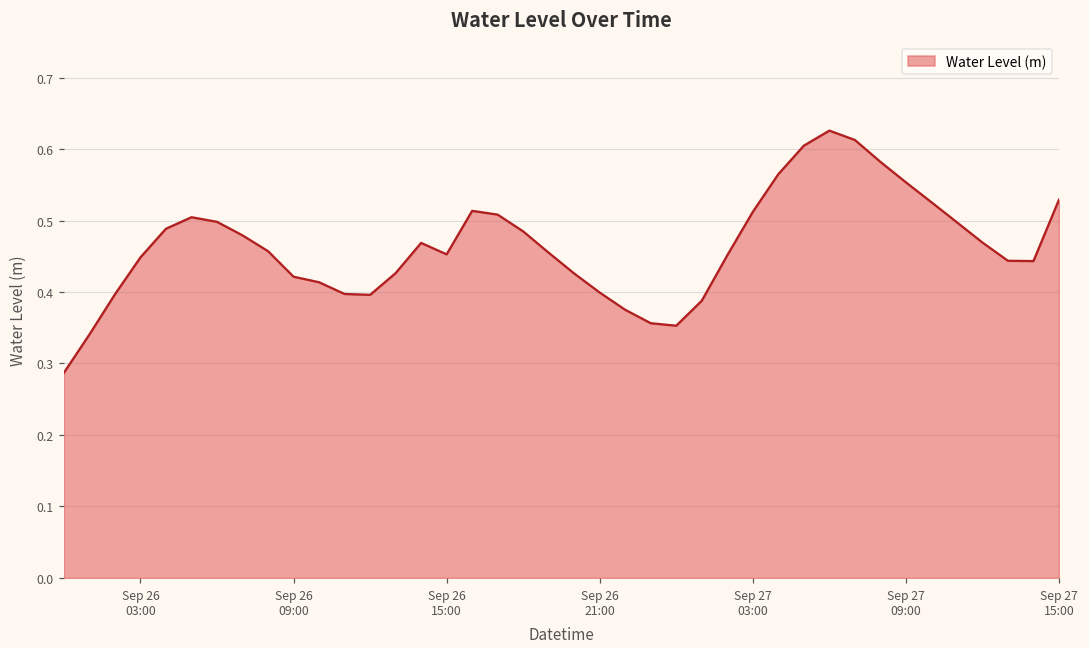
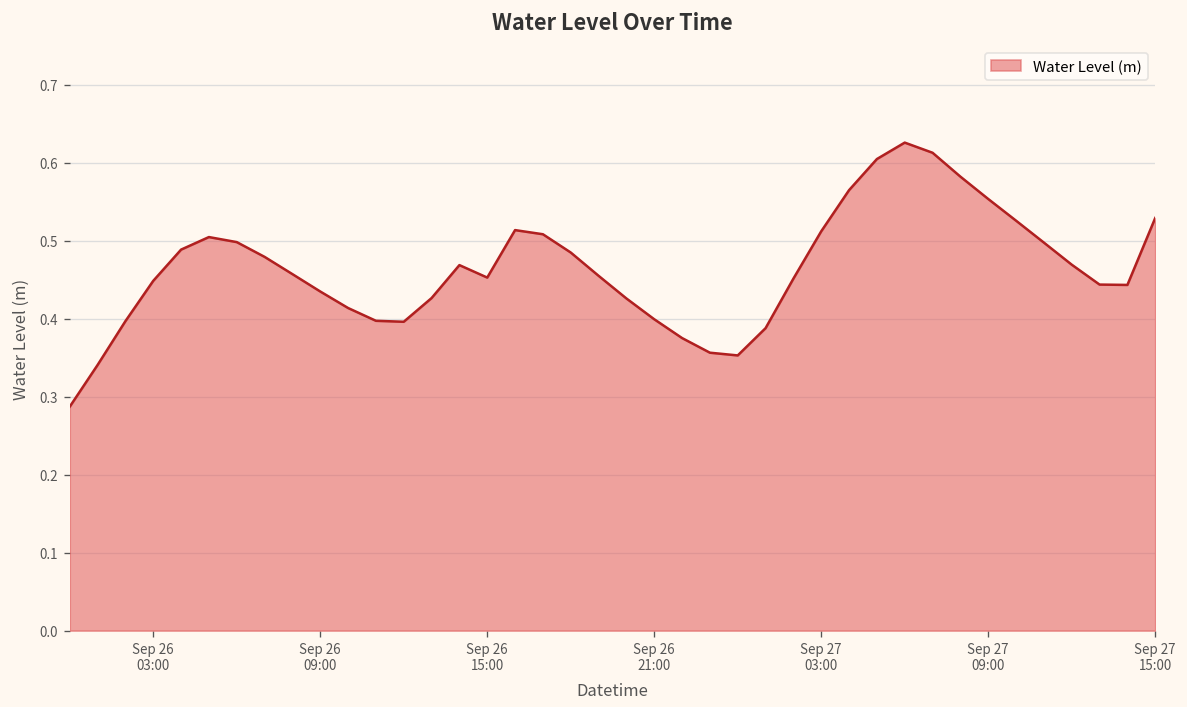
  {
    "Sep 26 03:00": 0.45,
-   "Sep 26 09:00": 0.42,
+   "Sep 26 09:00": 0.43,
    "Sep 26 15:00": 0.45,
    "Sep 26 21:00": 0.40,
    "Sep 27 03:00": 0.51,
    "Sep 27 09:00": 0.55,
    "Sep 27 15:00": 0.53
  }
